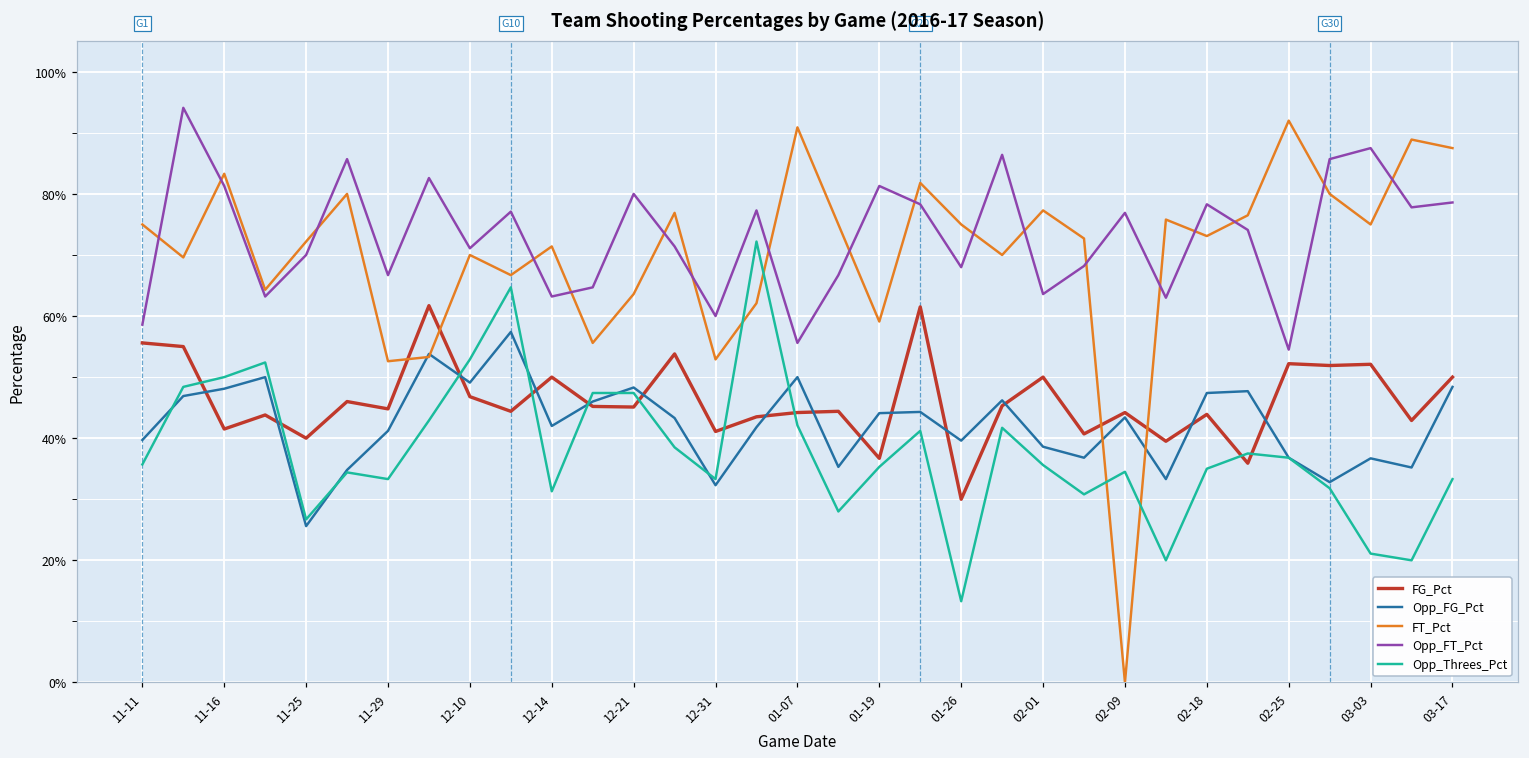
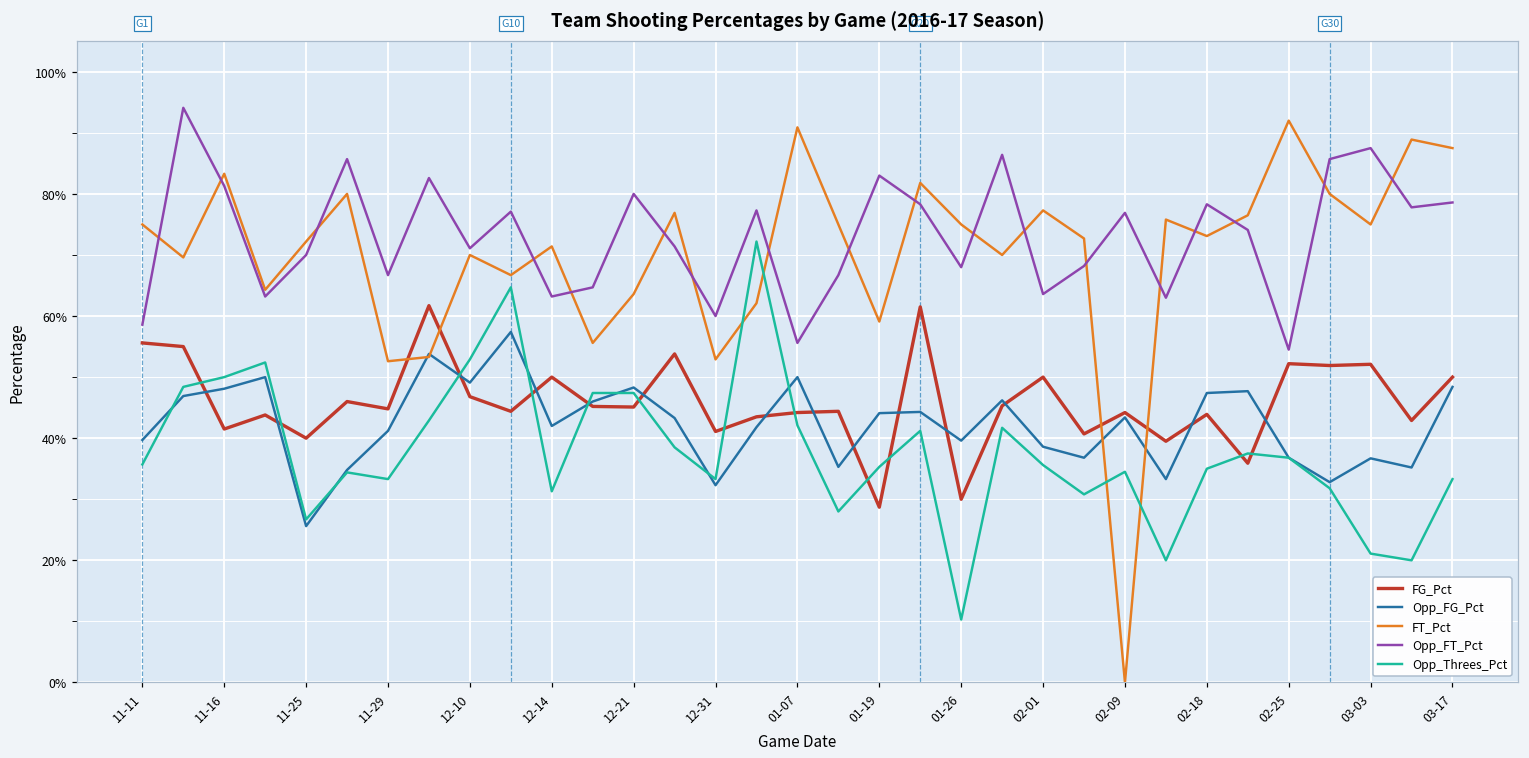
  {
    "FG_Pct": {
      "11-11": "56%",
      "11-16": "42%",
      "11-25": "40%",
      "11-29": "45%",
      "12-10": "47%",
      "12-14": "50%",
      "12-21": "45%",
      "12-31": "41%",
      "01-07": "44%",
-     "01-19": "37%",
+     "01-19": "29%",
      "01-26": "30%",
      "02-01": "50%",
      "02-09": "44%",
      "02-18": "44%",
      "02-25": "52%",
      "03-03": "52%",
      "03-17": "50%"
    },
    "Opp_FG_Pct": {
      "11-11": "40%",
      "11-16": "48%",
      "11-25": "26%",
      "11-29": "41%",
      "12-10": "49%",
      "12-14": "42%",
      "12-21": "48%",
      "12-31": "32%",
      "01-07": "50%",
      "01-19": "44%",
      "01-26": "40%",
      "02-01": "39%",
      "02-09": "43%",
      "02-18": "47%",
      "03-03": "37%",
      "03-17": "48%"
    },
    "FT_Pct": {
      "11-11": "75%",
      "11-16": "83%",
      "11-25": "72%",
      "11-29": "53%",
      "12-10": "70%",
      "12-14": "71%",
      "12-21": "64%",
      "12-31": "53%",
      "01-07": "91%",
      "01-19": "59%",
      "01-26": "75%",
      "02-01": "77%",
      "02-09": "0%",
      "02-18": "73%",
      "02-25": "92%",
      "03-03": "75%",
      "03-17": "88%"
    },
    "Opp_FT_Pct": {
      "11-11": "59%",
      "11-16": "81%",
      "11-25": "70%",
      "11-29": "67%",
      "12-10": "71%",
      "12-14": "63%",
      "12-21": "80%",
      "12-31": "60%",
      "01-07": "56%",
-     "01-19": "81%",
+     "01-19": "83%",
      "01-26": "68%",
      "02-01": "64%",
      "02-09": "77%",
      "02-18": "78%",
      "02-25": "55%",
      "03-03": "88%",
      "03-17": "79%"
    },
    "Opp_Threes_Pct": {
      "11-11": "36%",
      "11-16": "50%",
      "11-25": "27%",
      "11-29": "33%",
      "12-10": "53%",
      "12-14": "31%",
      "12-21": "47%",
      "12-31": "33%",
      "01-07": "42%",
      "01-19": "35%",
-     "01-26": "13%",
+     "01-26": "10%",
      "02-01": "36%",
      "02-09": "35%",
      "02-18": "35%",
      "03-03": "21%",
      "03-17": "33%"
    }
  }
